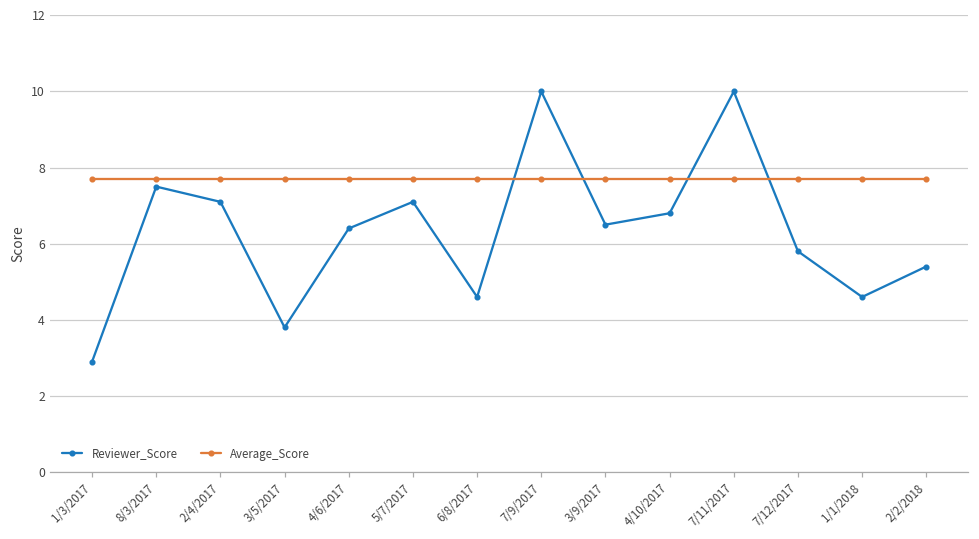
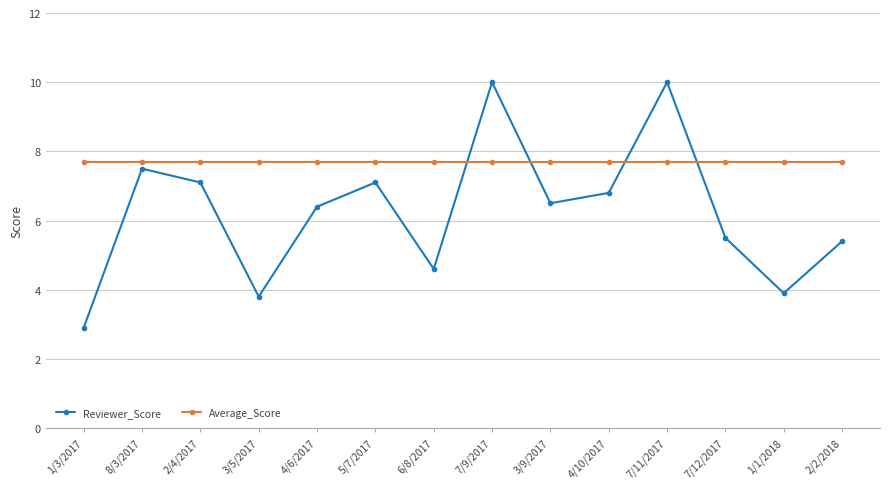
  {
    "Reviewer_Score": {
      "1/3/2017": 2.9,
      "8/3/2017": 7.5,
      "2/4/2017": 7.1,
      "3/5/2017": 3.8,
      "4/6/2017": 6.4,
      "5/7/2017": 7.1,
      "6/8/2017": 4.6,
      "7/9/2017": 10.0,
      "3/9/2017": 6.5,
      "4/10/2017": 6.8,
      "7/11/2017": 10.0,
-     "7/12/2017": 5.8,
-     "1/1/2018": 4.6,
+     "7/12/2017": 5.5,
+     "1/1/2018": 3.9,
      "2/2/2018": 5.4
    },
    "Average_Score": {
      "1/3/2017": 7.7,
      "8/3/2017": 7.7,
      "2/4/2017": 7.7,
      "3/5/2017": 7.7,
      "4/6/2017": 7.7,
      "5/7/2017": 7.7,
      "6/8/2017": 7.7,
      "7/9/2017": 7.7,
      "3/9/2017": 7.7,
      "4/10/2017": 7.7,
      "7/11/2017": 7.7,
      "7/12/2017": 7.7,
      "1/1/2018": 7.7,
      "2/2/2018": 7.7
    }
  }
